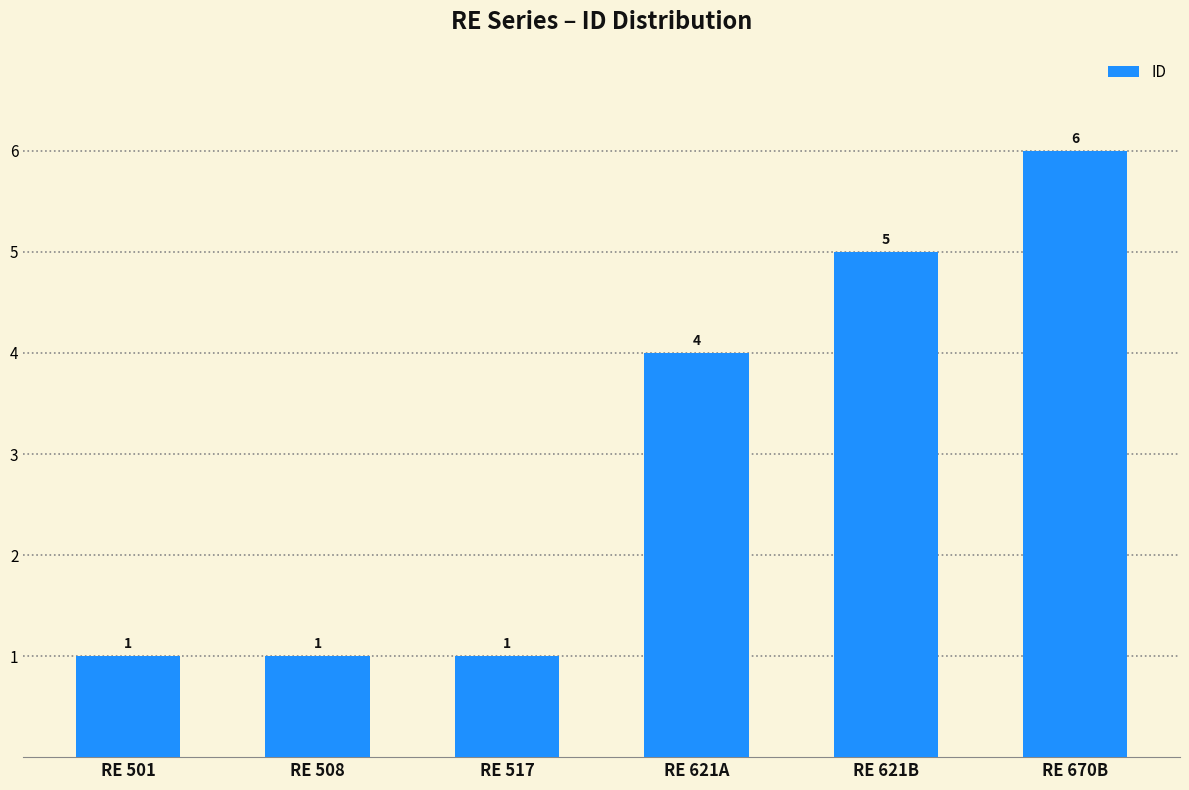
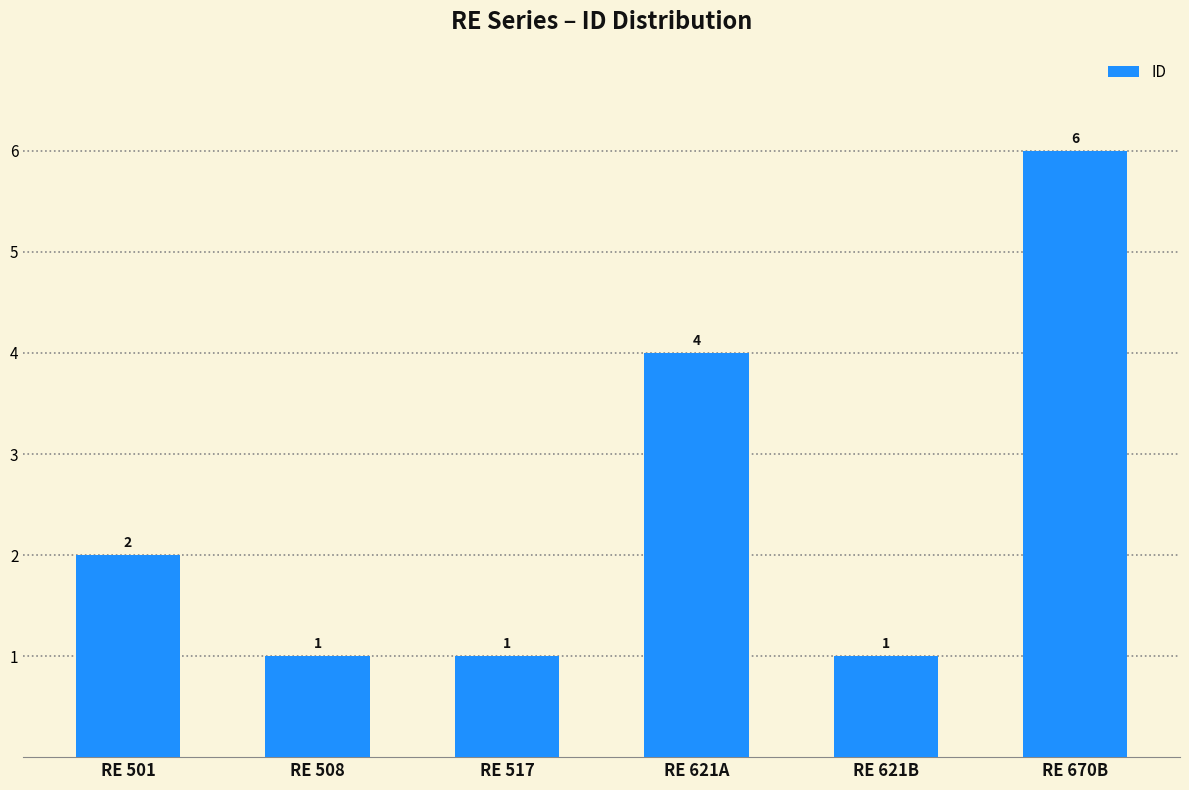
  {
-   "RE 501": 1,
+   "RE 501": 2,
    "RE 508": 1,
    "RE 517": 1,
    "RE 621A": 4,
-   "RE 621B": 5,
+   "RE 621B": 1,
    "RE 670B": 6
  }
